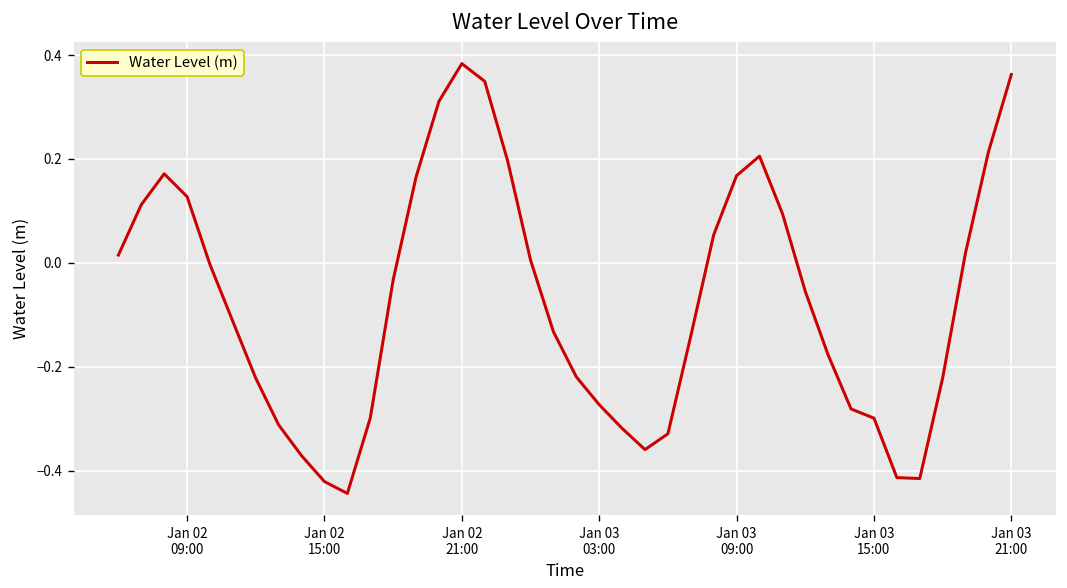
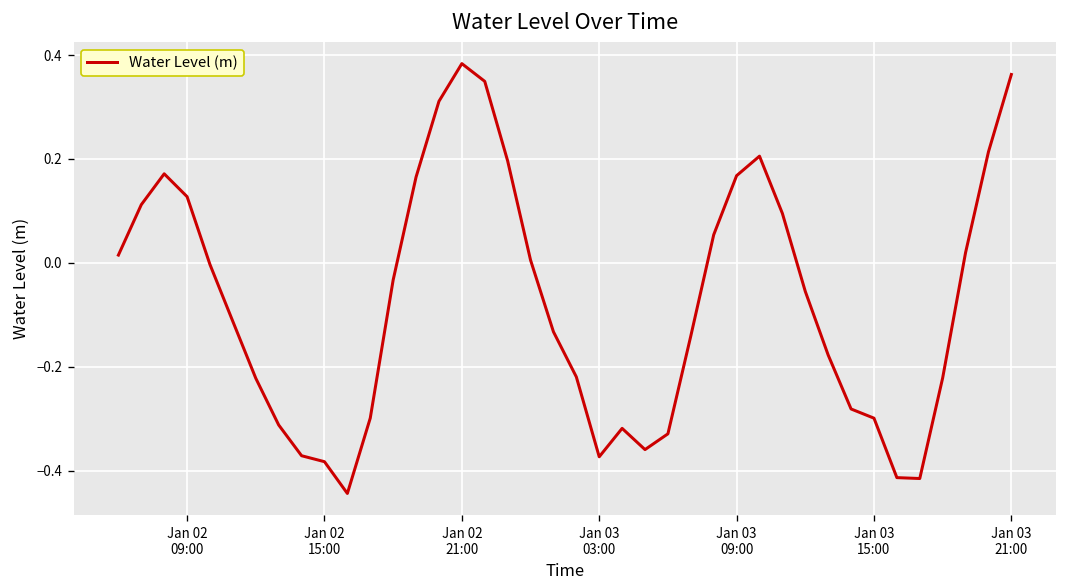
  {
    "Jan 02 09:00": 0.13,
-   "Jan 02 15:00": -0.42,
+   "Jan 02 15:00": -0.38,
    "Jan 02 21:00": 0.38,
-   "Jan 03 03:00": -0.27,
+   "Jan 03 03:00": -0.37,
    "Jan 03 09:00": 0.17,
    "Jan 03 15:00": -0.30,
    "Jan 03 21:00": 0.36
  }
